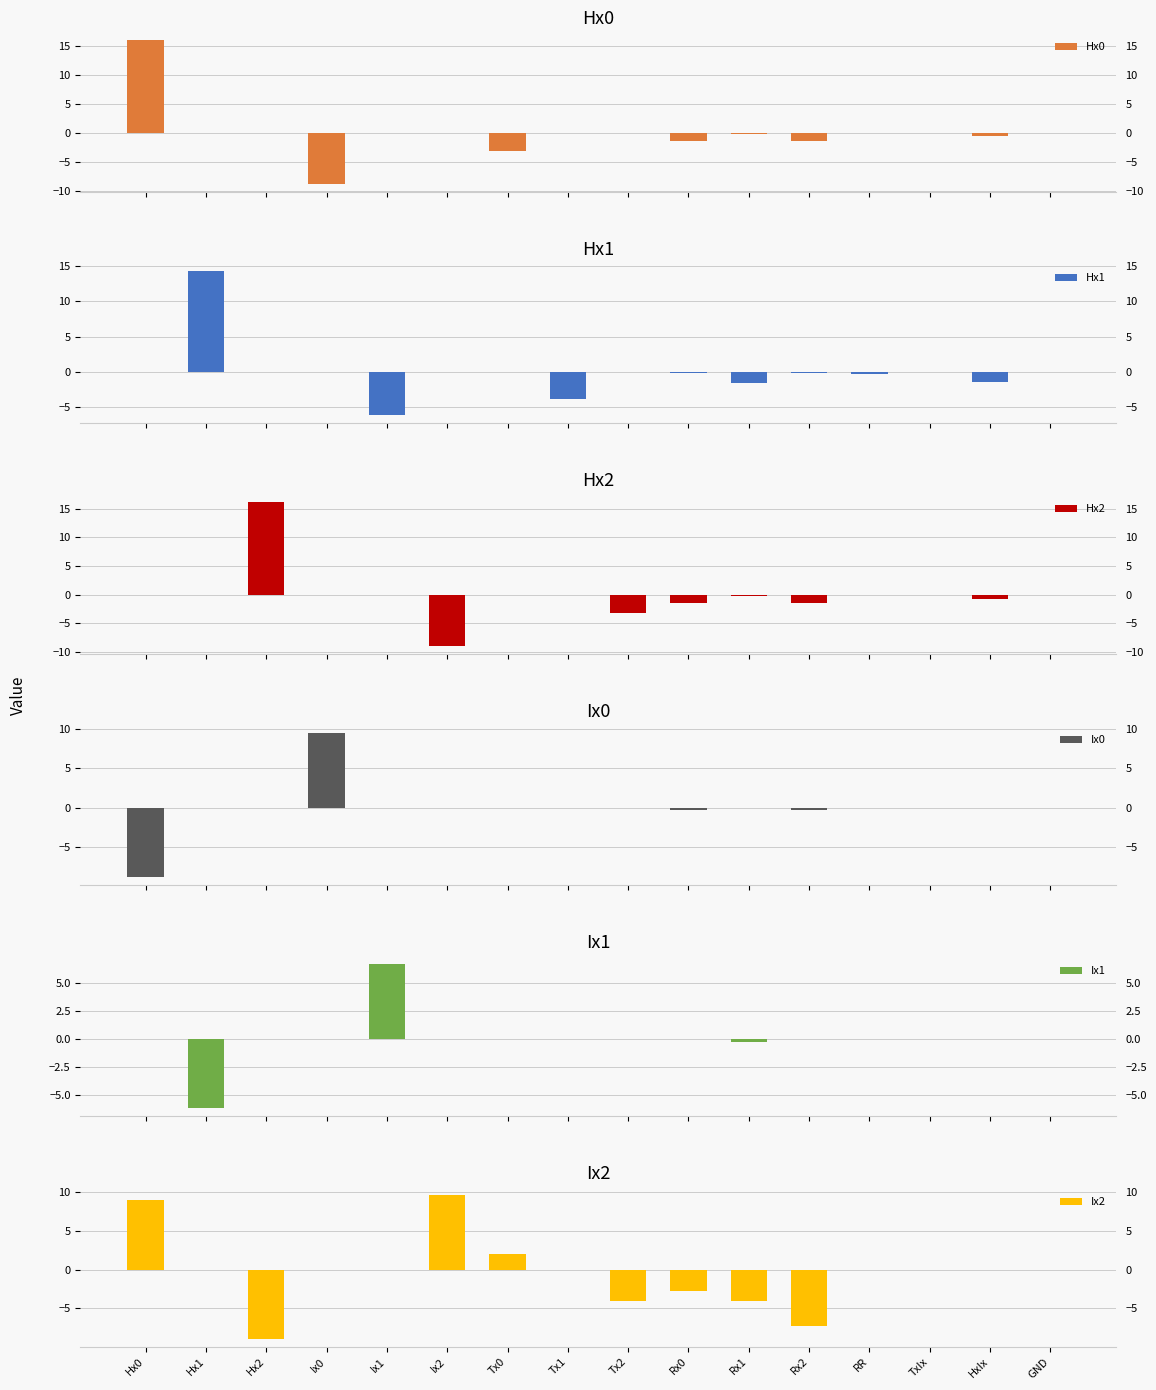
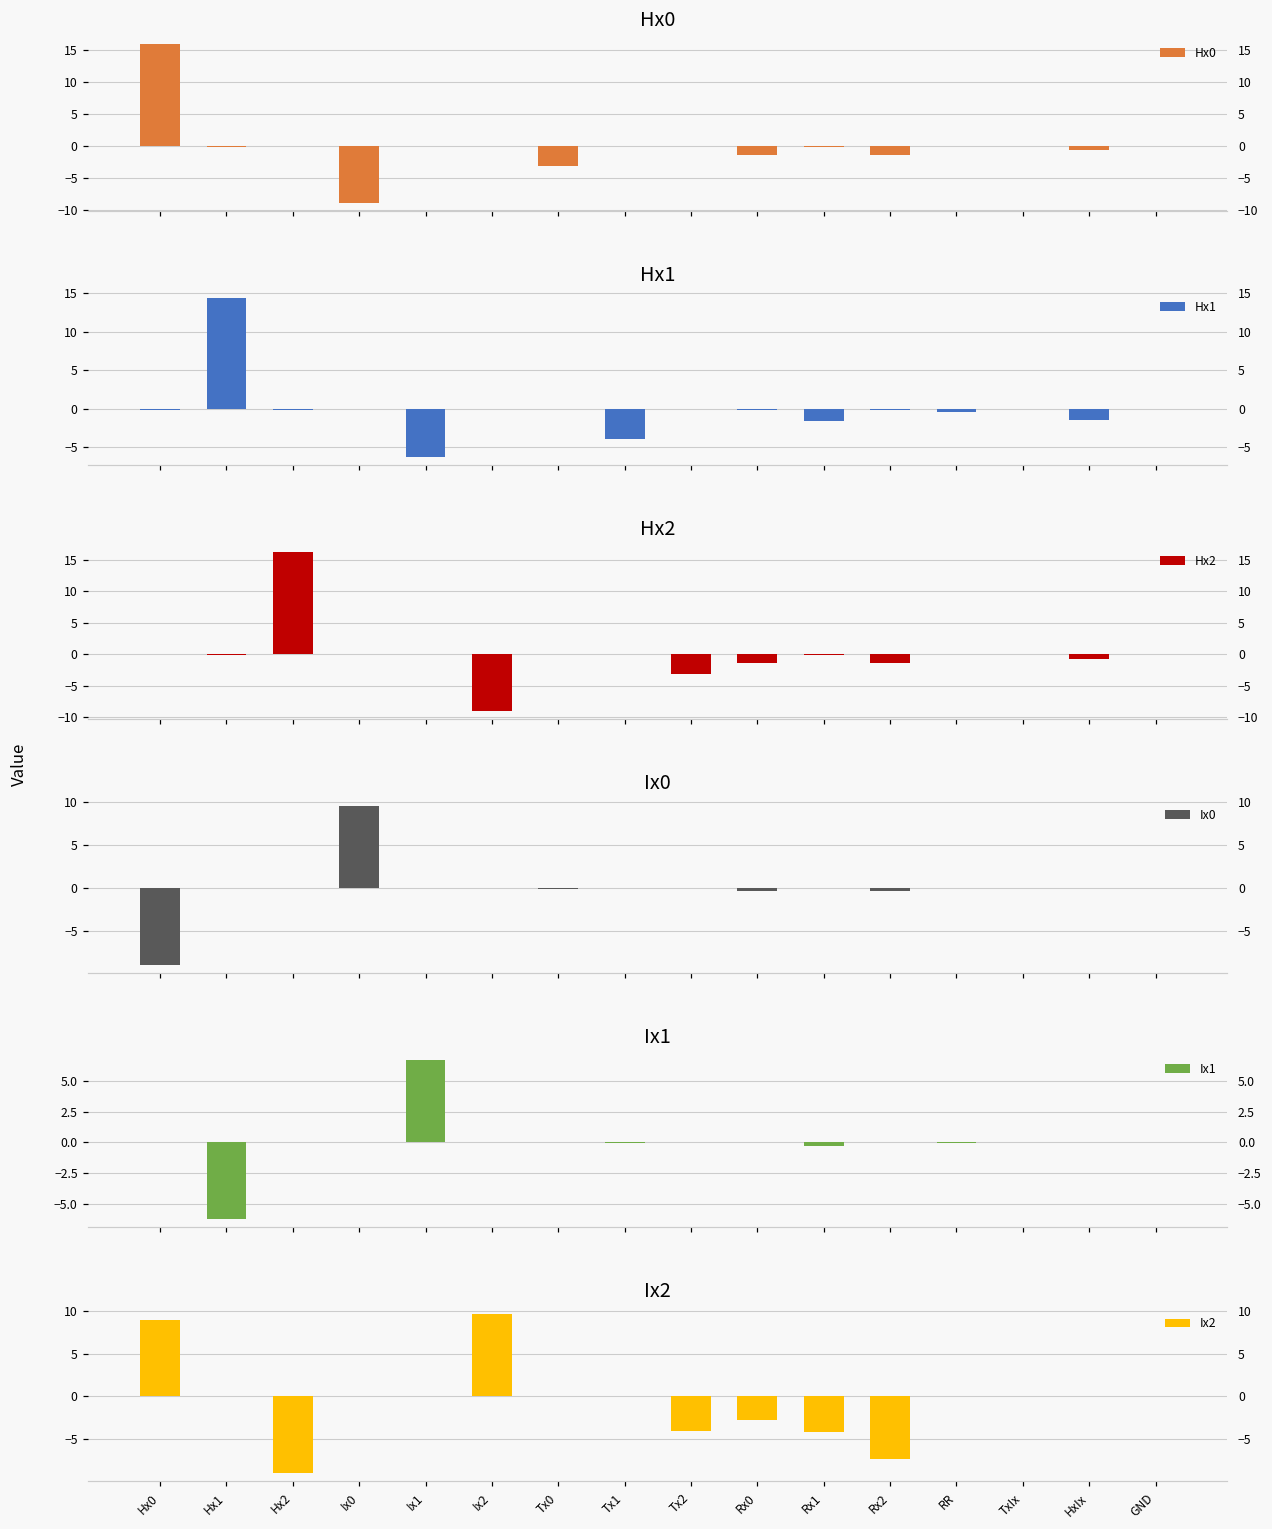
  {
    "Ix2": {
      "Hx0": 9,
      "Hx2": -9,
      "Ix2": 10,
-     "Tx0": 2,
+     "Tx0": 0,
      "Tx2": -4,
      "Rx0": -3,
      "Rx1": -4,
      "Rx2": -7
    }
  }
